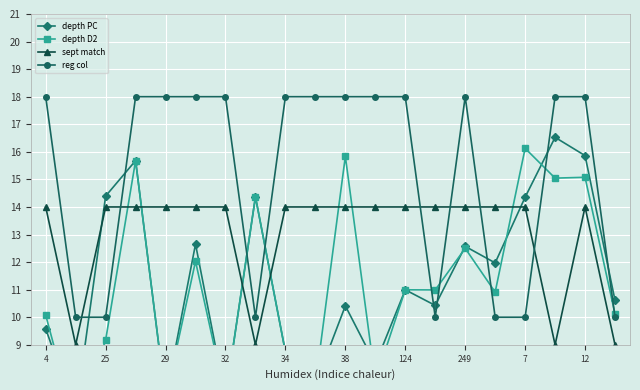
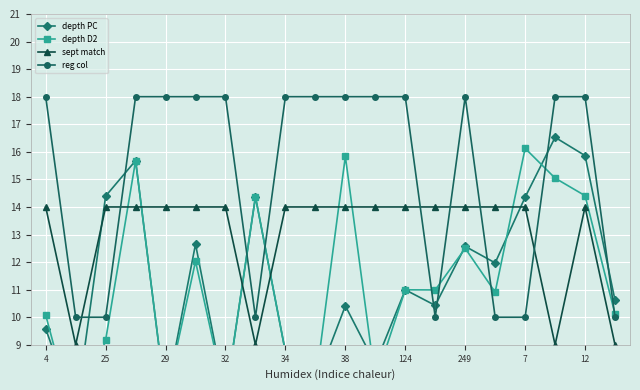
  {
    "depth D2": {
      "4": 10.1,
      "25": 9.2,
      "38": 15.8,
-     "12": 15.1
+     "12": 14.4
    }
  }
